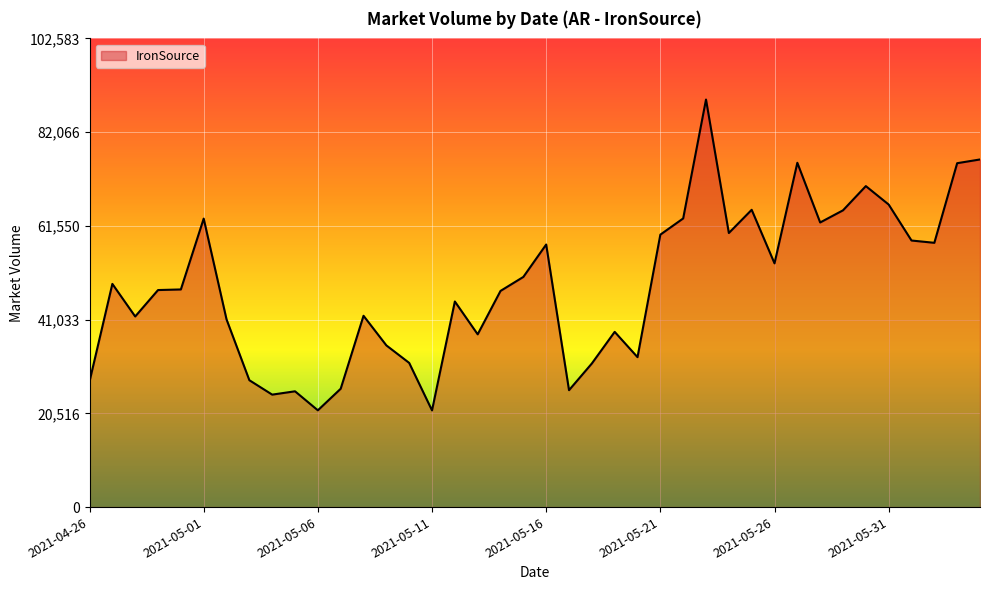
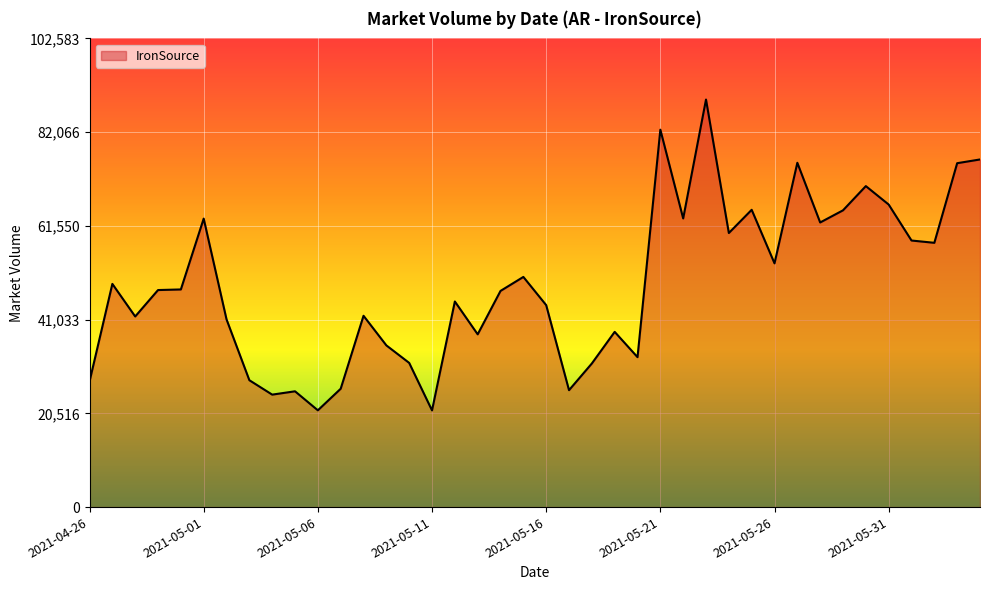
  {
    "2021-04-26": "27,000",
    "2021-05-01": "63,000",
    "2021-05-06": "21,000",
    "2021-05-11": "21,000",
-   "2021-05-16": "57,000",
-   "2021-05-21": "60,000",
+   "2021-05-16": "44,000",
+   "2021-05-21": "83,000",
    "2021-05-26": "53,000",
    "2021-05-31": "66,000"
  }
